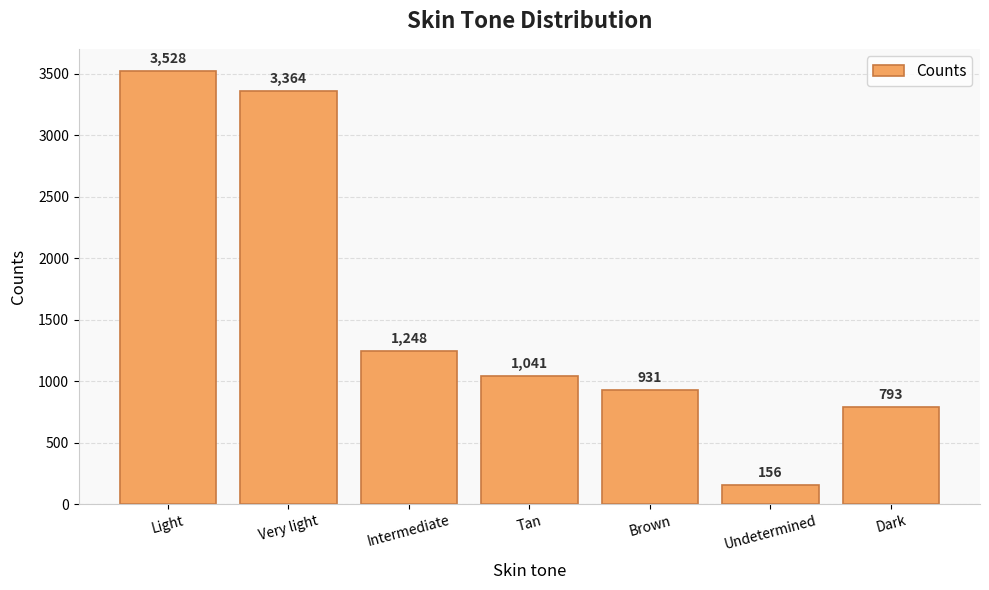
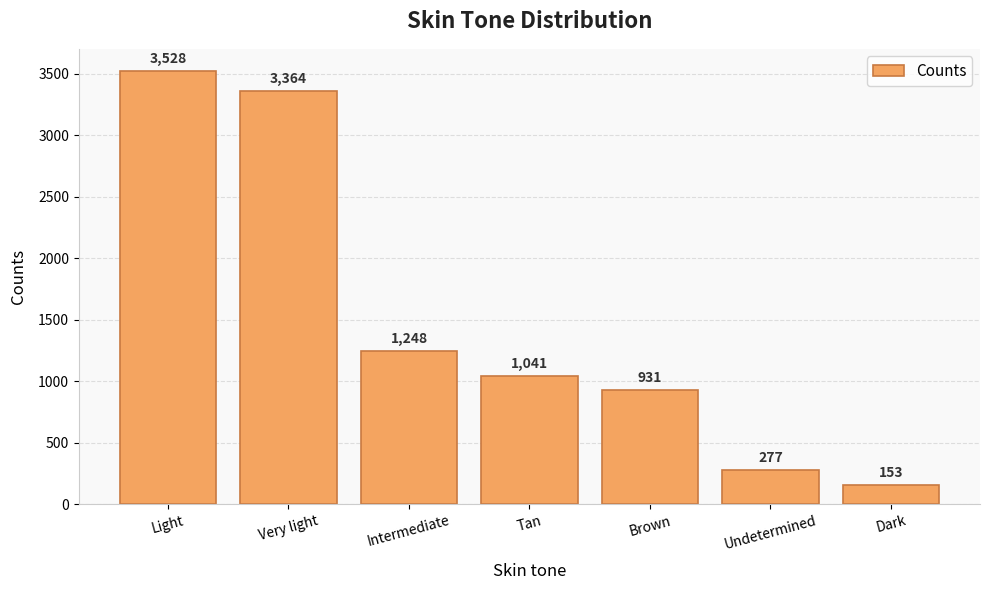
  {
    "Light": "3,528",
    "Very light": "3,364",
    "Intermediate": "1,248",
    "Tan": "1,041",
    "Brown": "931",
-   "Undetermined": "156",
-   "Dark": "793"
+   "Undetermined": "277",
+   "Dark": "153"
  }
